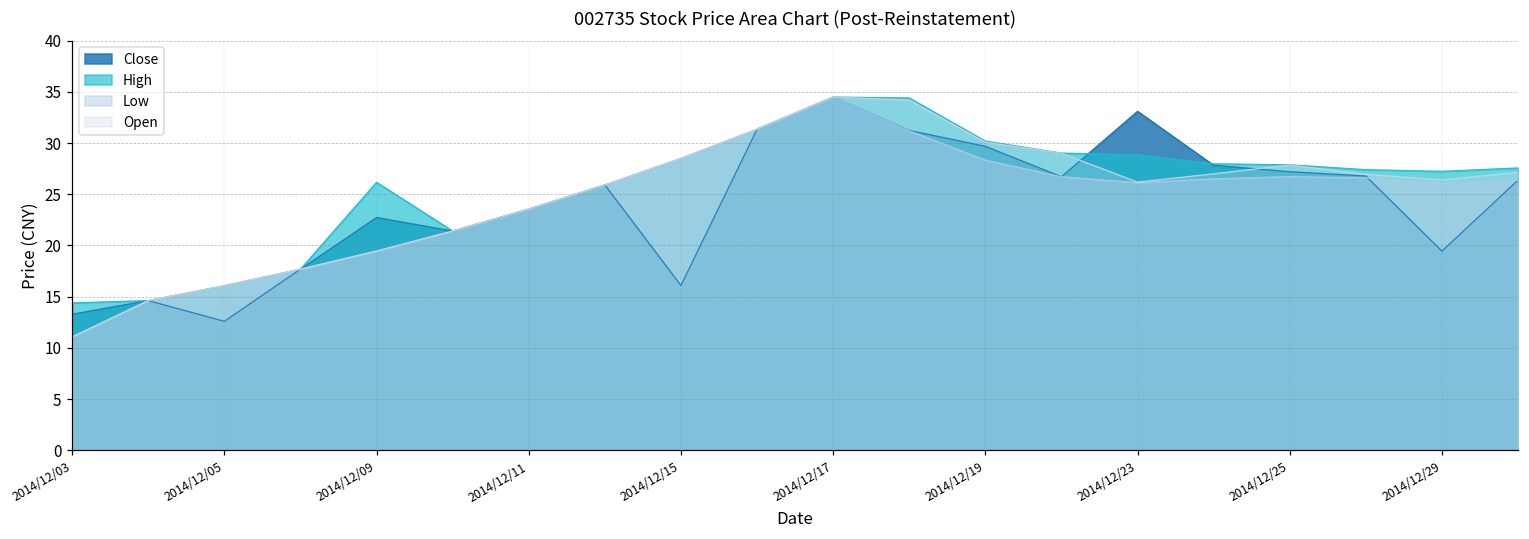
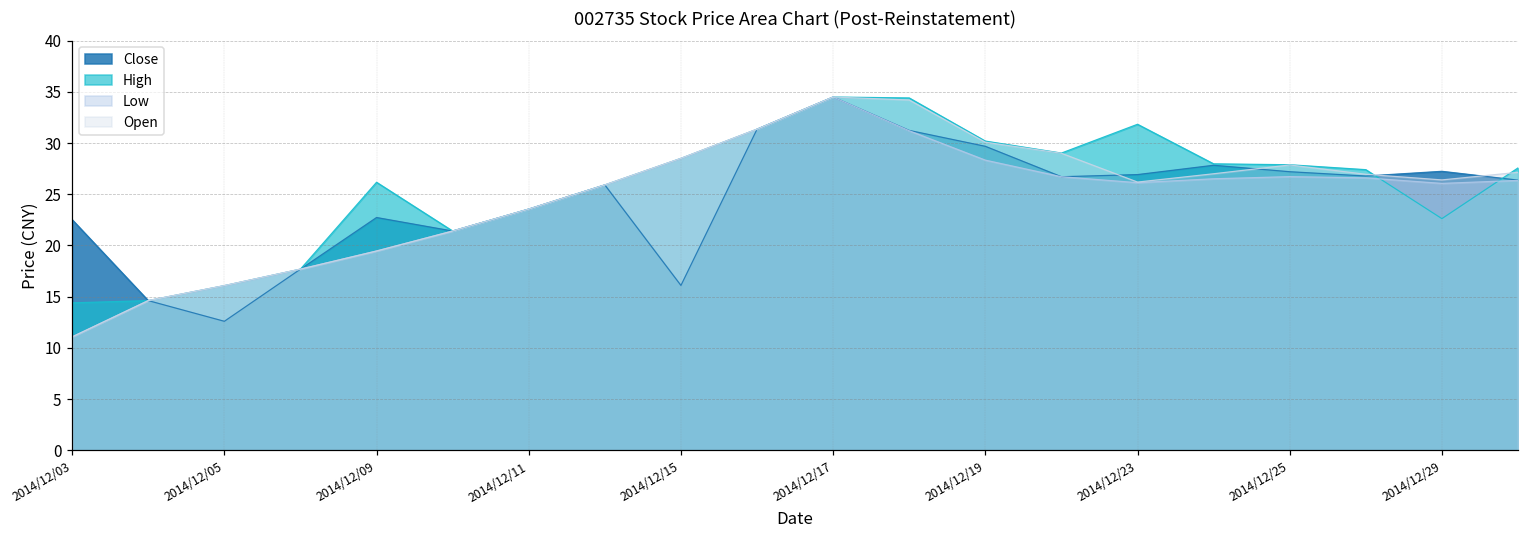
  {
    "Close": {
-     "2014/12/03": 13,
+     "2014/12/03": 23,
      "2014/12/05": 13,
      "2014/12/09": 23,
      "2014/12/15": 16,
      "2014/12/19": 30,
-     "2014/12/23": 33,
+     "2014/12/23": 27,
      "2014/12/25": 27,
-     "2014/12/29": 19
+     "2014/12/29": 27
    },
    "High": {
      "2014/12/03": 14,
      "2014/12/09": 26,
-     "2014/12/23": 29,
-     "2014/12/29": 27
+     "2014/12/23": 32,
+     "2014/12/29": 23
    }
  }
